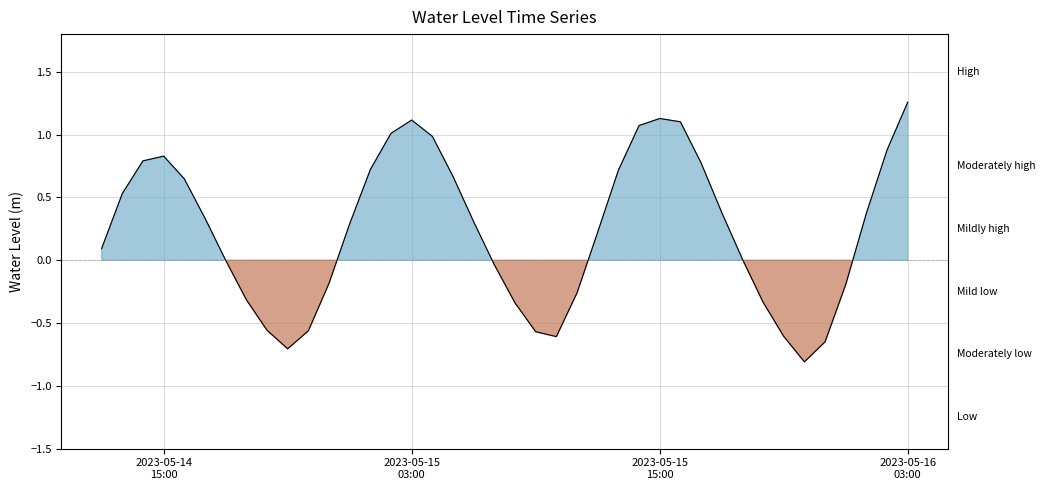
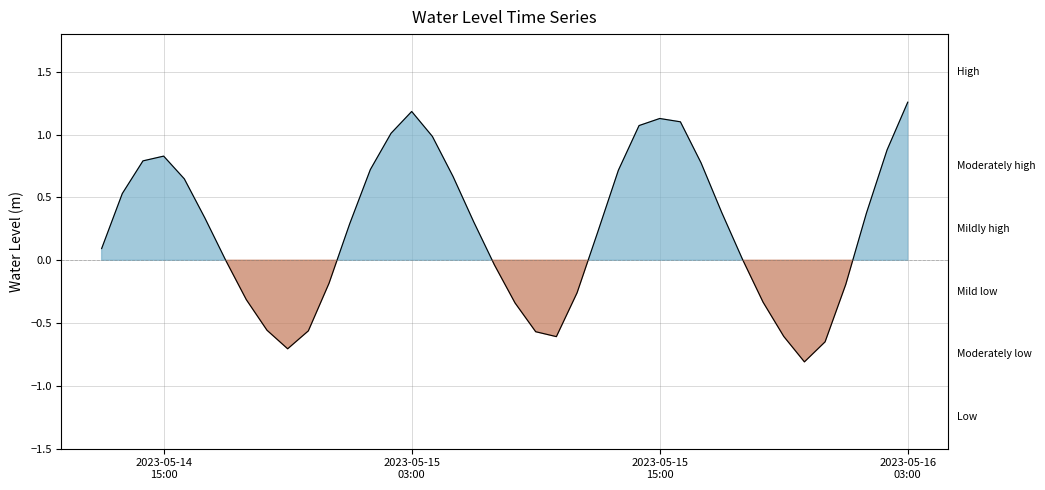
  {
    "2023-05-14 15:00": 0.83,
-   "2023-05-15 03:00": 1.12,
+   "2023-05-15 03:00": 1.18,
    "2023-05-15 15:00": 1.13,
    "2023-05-16 03:00": 1.26
  }
